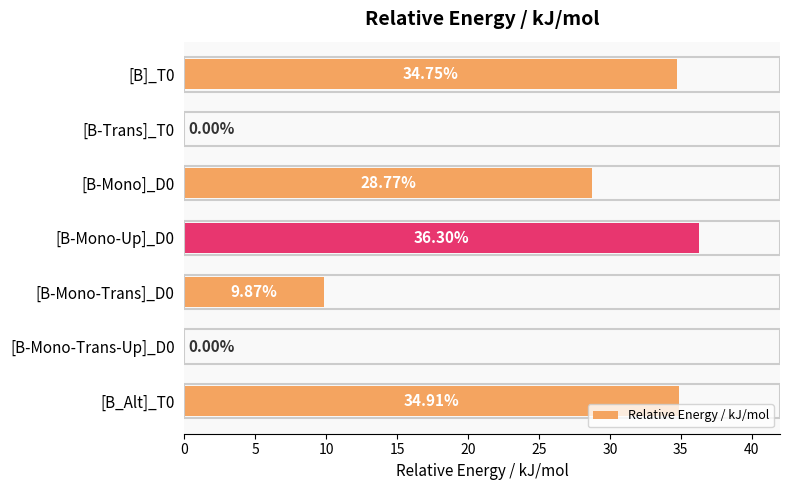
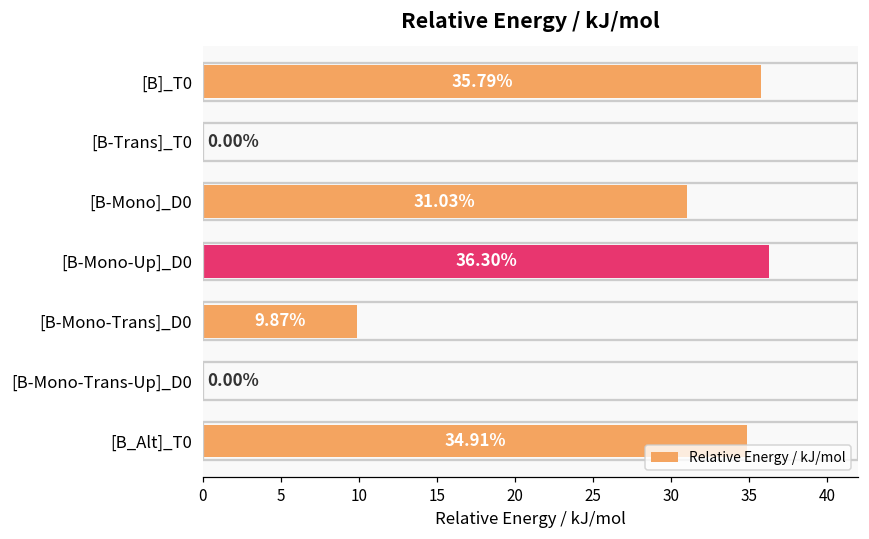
  {
-   "[B]_T0": "34.75%",
+   "[B]_T0": "35.79%",
    "[B-Trans]_T0": "0.00%",
-   "[B-Mono]_D0": "28.77%",
+   "[B-Mono]_D0": "31.03%",
    "[B-Mono-Up]_D0": "36.30%",
    "[B-Mono-Trans]_D0": "9.87%",
    "[B-Mono-Trans-Up]_D0": "0.00%",
    "[B_Alt]_T0": "34.91%"
  }
